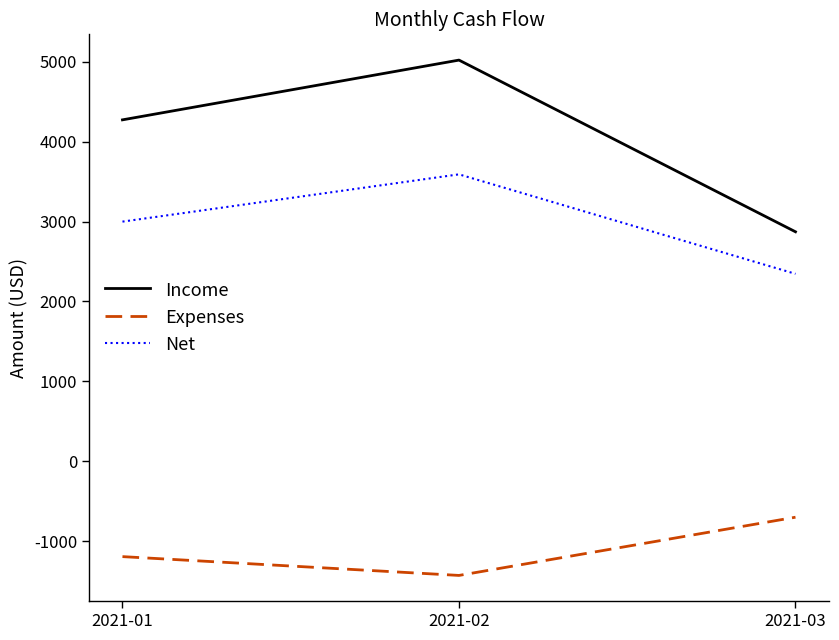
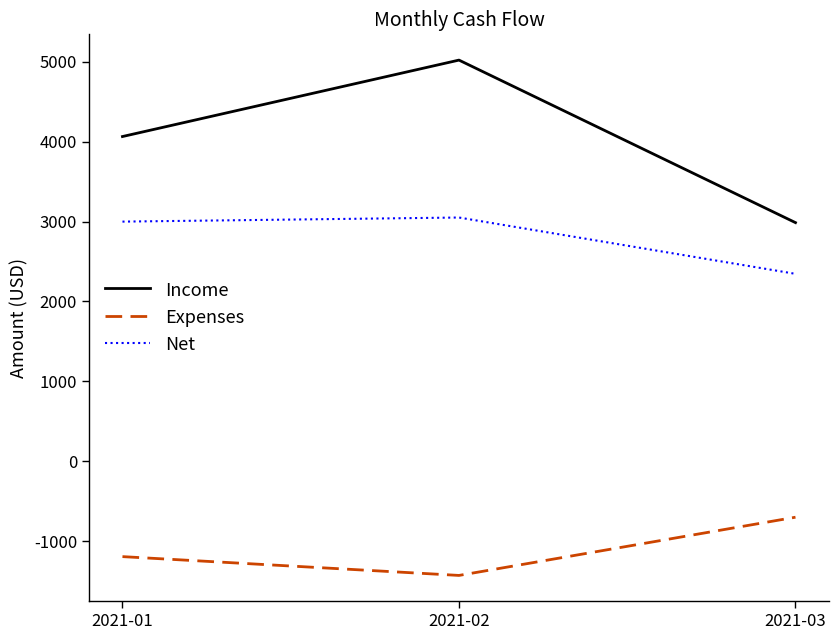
  {
    "Income": {
-     "2021-01": 4300,
+     "2021-01": 4100,
      "2021-02": 5000,
-     "2021-03": 2900
+     "2021-03": 3000
    },
    "Expenses": {
      "2021-01": -1200,
      "2021-02": -1400,
      "2021-03": -700
    },
    "Net": {
      "2021-01": 3000,
-     "2021-02": 3600,
+     "2021-02": 3100,
      "2021-03": 2300
    }
  }
